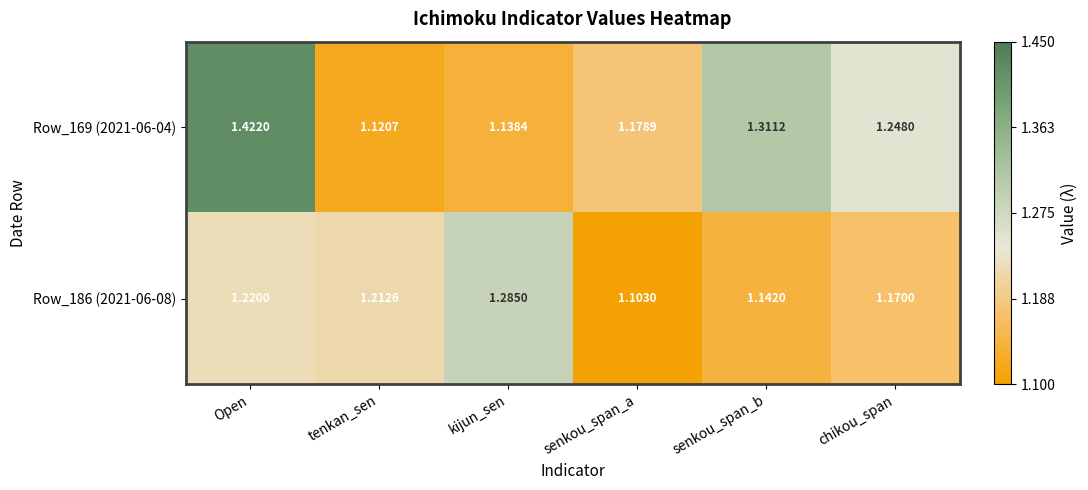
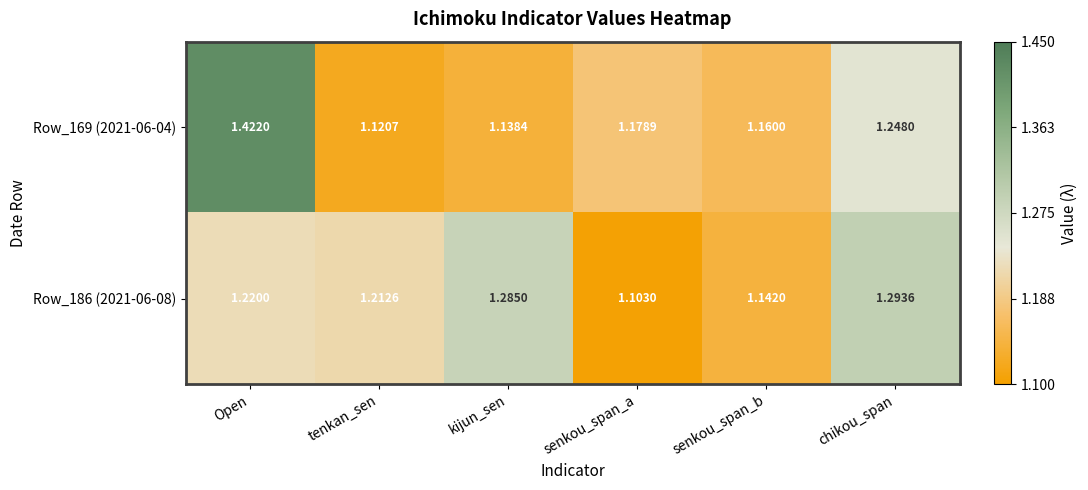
  {
    "Row_169 (2021-06-04)": {
      "Open": 1.4220,
      "tenkan_sen": 1.1207,
      "kijun_sen": 1.1384,
      "senkou_span_a": 1.1789,
-     "senkou_span_b": 1.3112,
+     "senkou_span_b": 1.1600,
      "chikou_span": 1.2480
    },
    "Row_186 (2021-06-08)": {
      "Open": 1.2200,
      "tenkan_sen": 1.2126,
      "kijun_sen": 1.2850,
      "senkou_span_a": 1.1030,
      "senkou_span_b": 1.1420,
-     "chikou_span": 1.1700
+     "chikou_span": 1.2936
    }
  }
